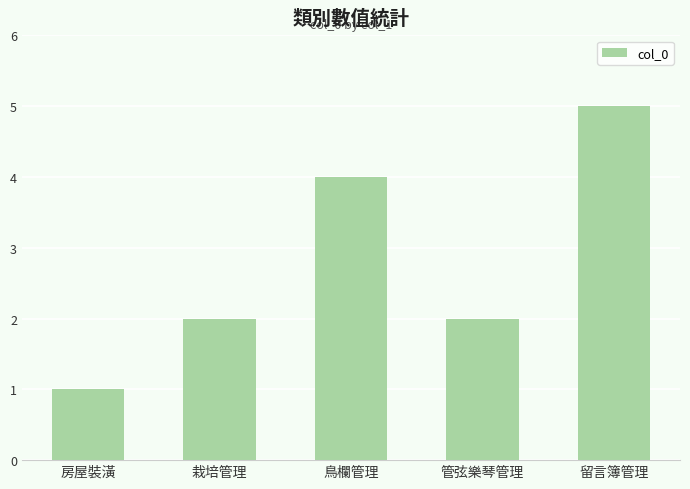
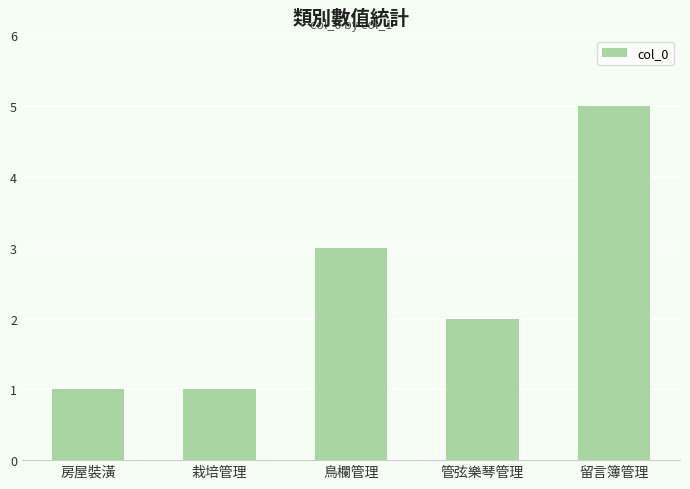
  {
    "房屋裝潢": 1,
-   "栽培管理": 2,
-   "鳥欄管理": 4,
+   "栽培管理": 1,
+   "鳥欄管理": 3,
    "管弦樂琴管理": 2,
    "留言簿管理": 5
  }
